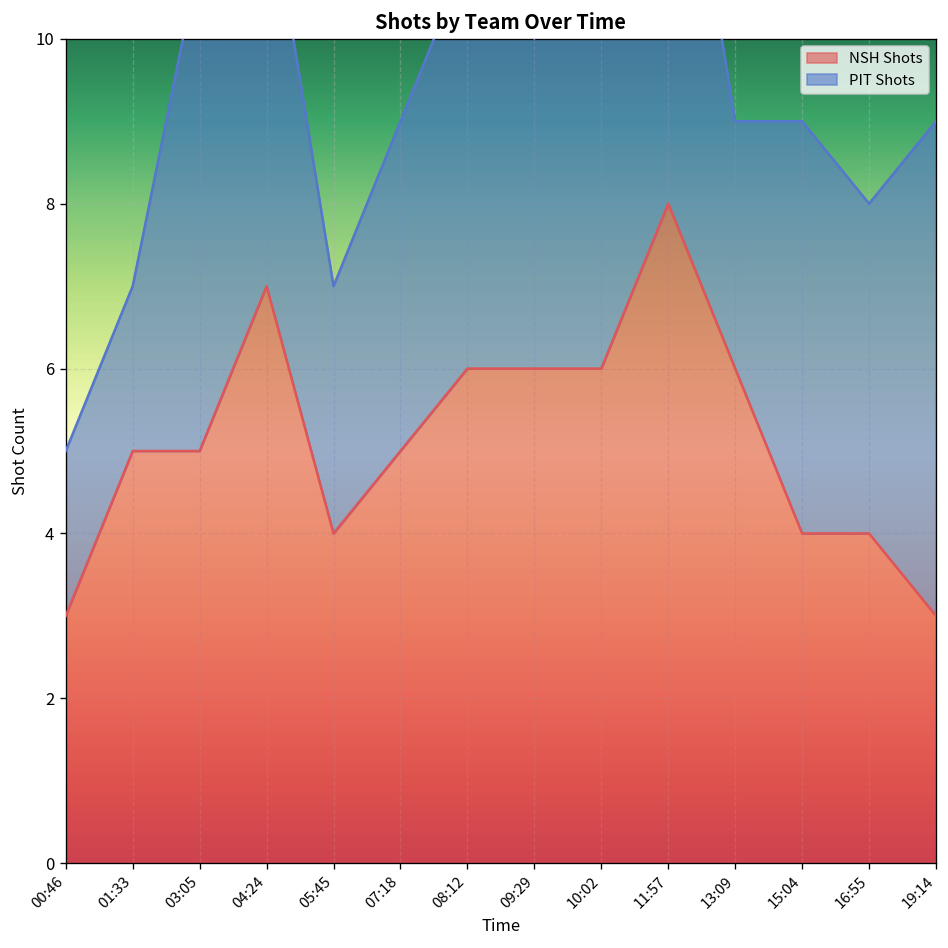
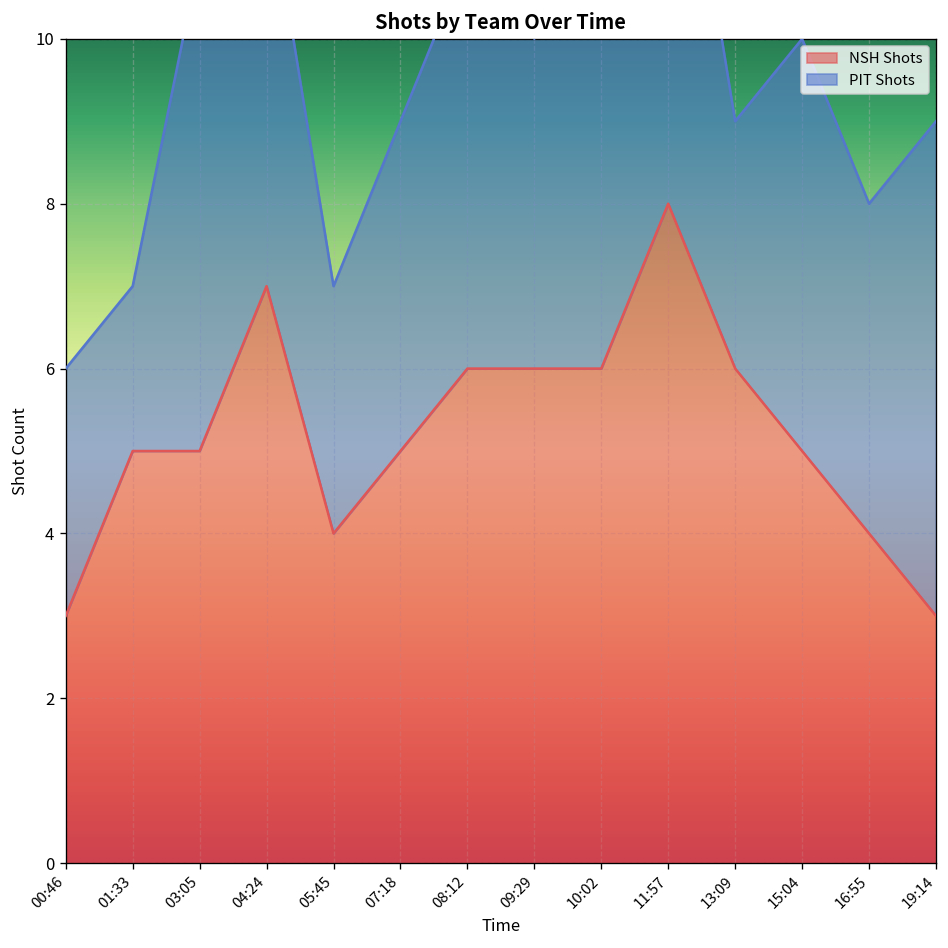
  {
    "NSH Shots": {
      "00:46": 3,
      "01:33": 5,
      "03:05": 5,
      "04:24": 7,
      "05:45": 4,
      "07:18": 5,
      "08:12": 6,
      "09:29": 6,
      "10:02": 6,
      "11:57": 8,
      "13:09": 6,
-     "15:04": 4,
+     "15:04": 5,
      "16:55": 4,
      "19:14": 3
    },
    "PIT Shots": {
-     "00:46": 2,
+     "00:46": 3,
      "01:33": 2,
      "05:45": 3,
      "07:18": 4,
      "09:29": 4,
      "13:09": 3,
      "15:04": 5,
      "16:55": 4,
      "19:14": 6
    }
  }
